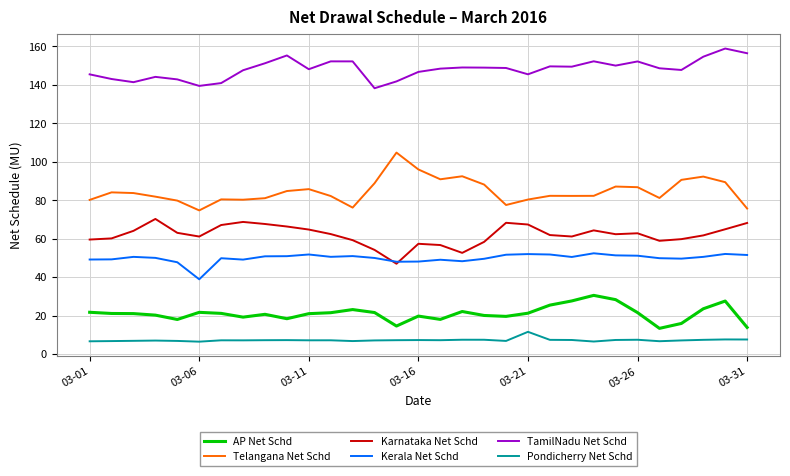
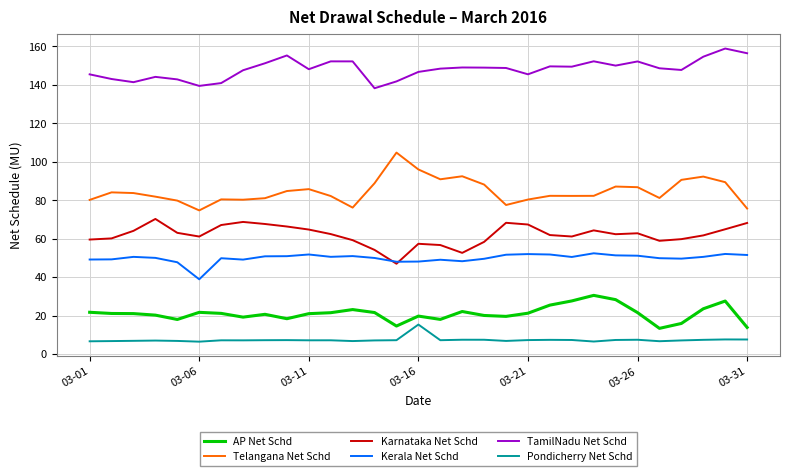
  {
    "AP Net Schd": {
      "03-01": 22,
      "03-06": 22,
      "03-11": 21,
      "03-16": 20,
      "03-21": 21,
      "03-26": 22,
      "03-31": 14
    },
    "Telangana Net Schd": {
      "03-01": 80,
      "03-06": 75,
      "03-11": 86,
      "03-16": 96,
      "03-21": 80,
      "03-26": 87,
      "03-31": 76
    },
    "Karnataka Net Schd": {
      "03-01": 60,
      "03-06": 61,
      "03-11": 65,
      "03-16": 57,
      "03-21": 67,
      "03-26": 63,
      "03-31": 68
    },
    "Kerala Net Schd": {
      "03-01": 49,
      "03-06": 39,
      "03-11": 52,
      "03-16": 48,
      "03-21": 52,
      "03-26": 51,
      "03-31": 52
    },
    "TamilNadu Net Schd": {
      "03-01": 145,
      "03-06": 139,
      "03-11": 148,
      "03-16": 147,
      "03-21": 145,
      "03-26": 152,
      "03-31": 156
    },
    "Pondicherry Net Schd": {
      "03-01": 7,
      "03-06": 7,
      "03-11": 7,
-     "03-16": 7,
-     "03-21": 12,
+     "03-16": 15,
+     "03-21": 7,
      "03-26": 8,
      "03-31": 8
    }
  }
